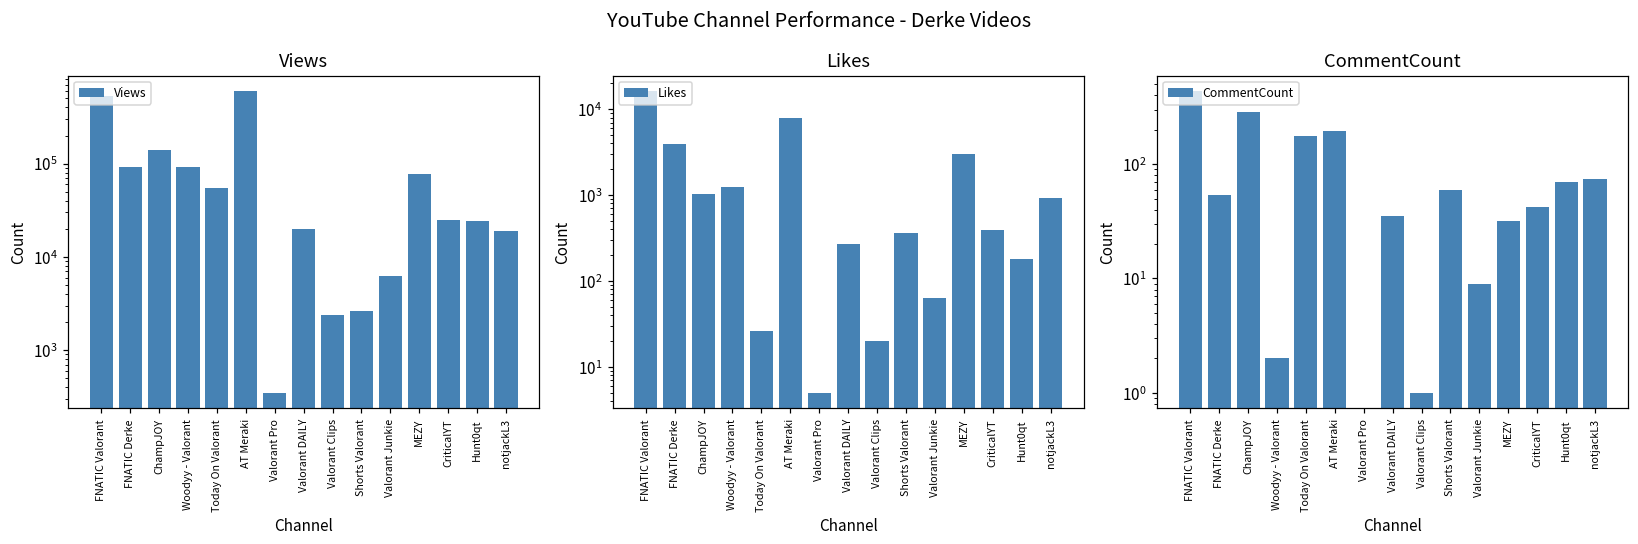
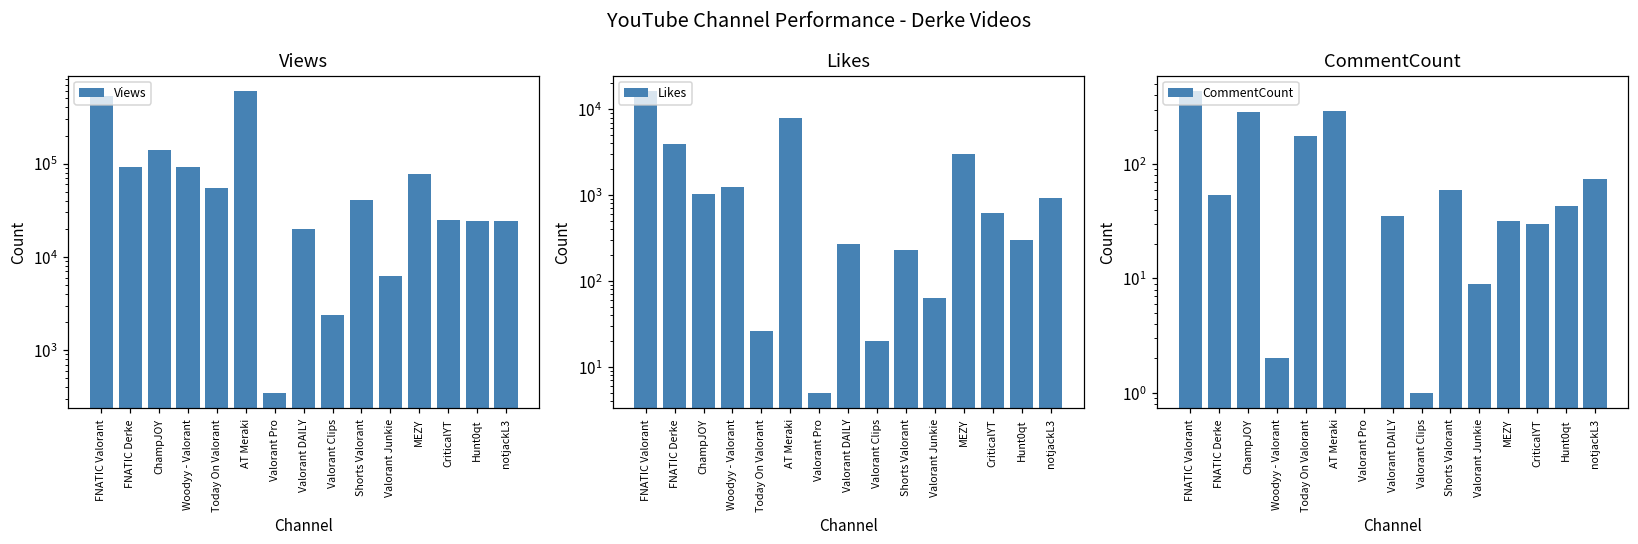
  {
    "Views": {
      "FNATIC Derke": 90000,
      "ChampJOY": 140000,
      "Woodyy - Valorant": 90000,
      "Today On Valorant": 50000,
      "AT Meraki": 600000,
      "Valorant Pro": 350,
      "Valorant DAILY": 20000,
      "Valorant Clips": 2400,
-     "Shorts Valorant": 2600,
+     "Shorts Valorant": 40000,
      "Valorant Junkie": 6000,
      "MEZY": 80000,
      "CriticalYT": 25000,
      "Hunt0qt": 24000,
-     "notjackL3": 19000
+     "notjackL3": 24000
    },
    "Likes": {
      "FNATIC Derke": 4000,
      "ChampJOY": 1000,
      "Woodyy - Valorant": 1200,
      "Today On Valorant": 26,
      "AT Meraki": 8000,
      "Valorant Pro": 5,
      "Valorant DAILY": 270,
      "Valorant Clips": 20,
-     "Shorts Valorant": 400,
+     "Shorts Valorant": 230,
      "Valorant Junkie": 60,
      "MEZY": 3000,
-     "CriticalYT": 400,
-     "Hunt0qt": 180,
+     "CriticalYT": 600,
+     "Hunt0qt": 300,
      "notjackL3": 900
    },
    "CommentCount": {
      "FNATIC Derke": 50,
      "ChampJOY": 290,
      "Woodyy - Valorant": 2,
      "Today On Valorant": 180,
-     "AT Meraki": 200,
+     "AT Meraki": 290,
      "Valorant DAILY": 35,
      "Valorant Clips": 1,
      "Shorts Valorant": 60,
      "Valorant Junkie": 9,
      "MEZY": 32,
-     "CriticalYT": 42,
-     "Hunt0qt": 70,
+     "CriticalYT": 30,
+     "Hunt0qt": 43,
      "notjackL3": 70
    }
  }
